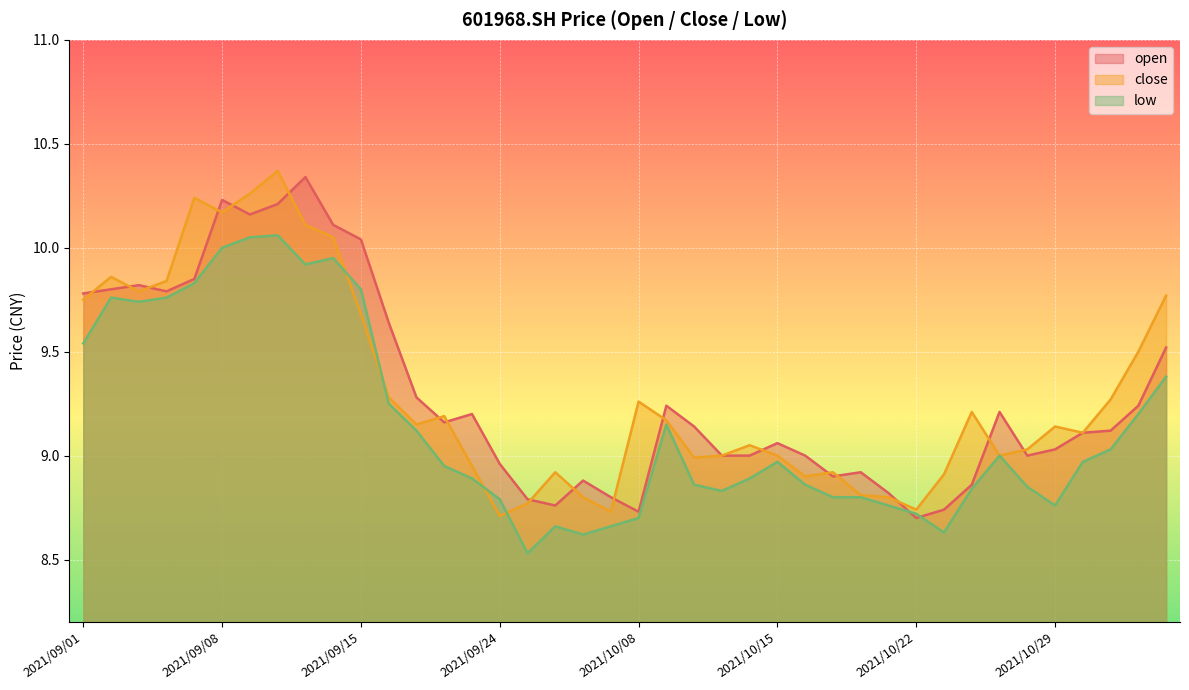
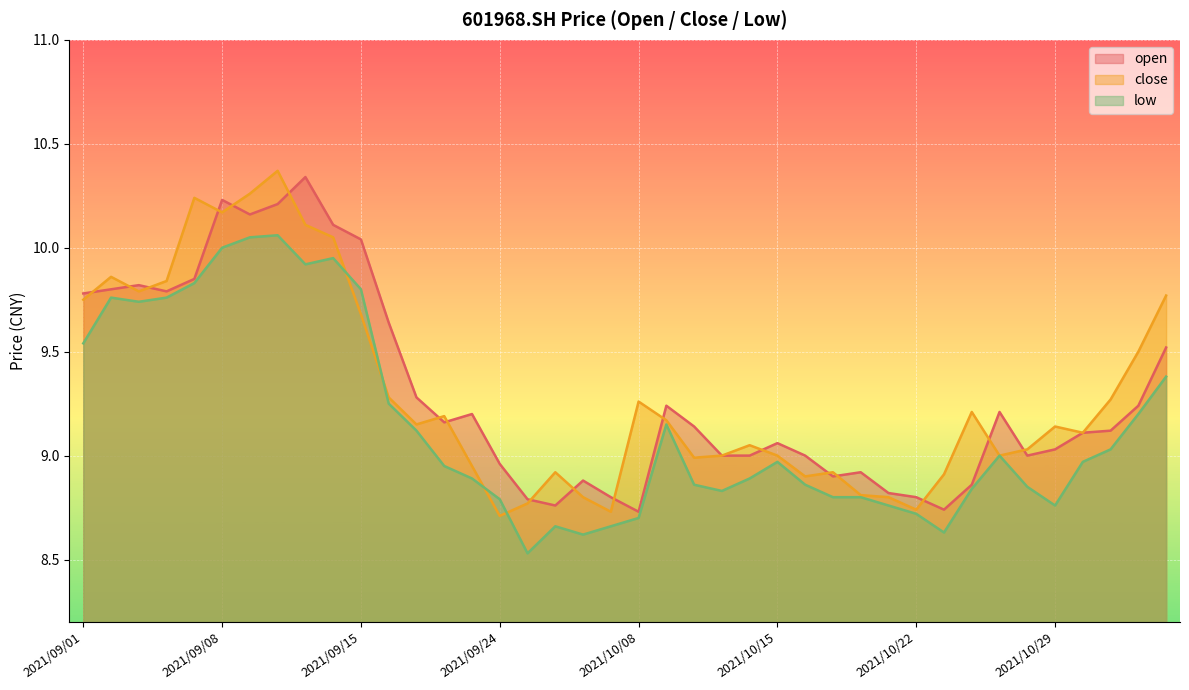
  {
    "open": {
      "2021/09/01": 9.78,
      "2021/09/08": 10.23,
      "2021/09/15": 10.04,
      "2021/09/24": 8.96,
      "2021/10/08": 8.73,
      "2021/10/15": 9.06,
-     "2021/10/22": 8.7,
+     "2021/10/22": 8.8,
      "2021/10/29": 9.03
    },
    "close": {
      "2021/09/01": 9.75,
      "2021/09/08": 10.17,
      "2021/09/15": 9.68,
      "2021/09/24": 8.7,
      "2021/10/08": 9.26,
      "2021/10/15": 9.0,
      "2021/10/22": 8.74,
      "2021/10/29": 9.14
    },
    "low": {
      "2021/09/01": 9.54,
      "2021/09/08": 10.0,
      "2021/09/15": 9.8,
      "2021/09/24": 8.8,
      "2021/10/08": 8.7,
      "2021/10/15": 8.97,
      "2021/10/22": 8.72,
      "2021/10/29": 8.76
    }
  }
